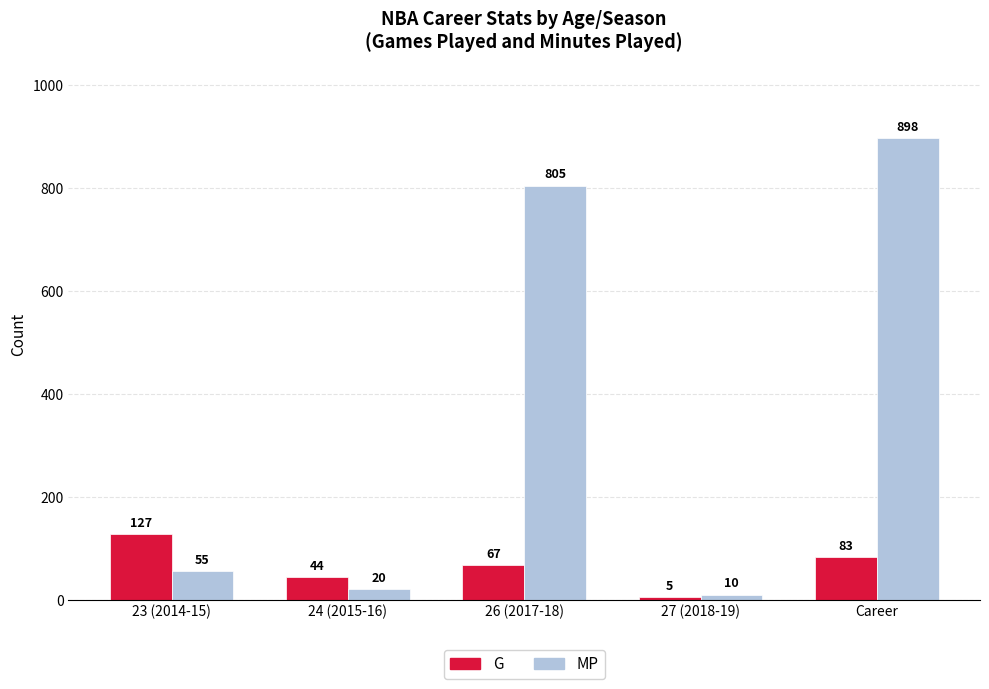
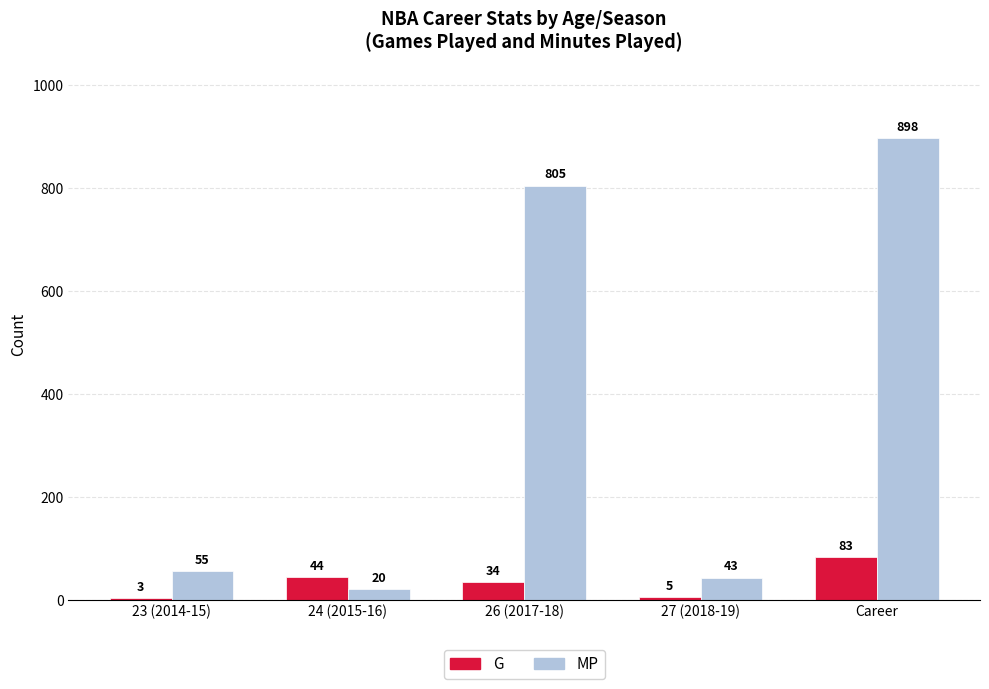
  {
    "G": {
-     "23 (2014-15)": 127,
+     "23 (2014-15)": 3,
      "24 (2015-16)": 44,
-     "26 (2017-18)": 67,
+     "26 (2017-18)": 34,
      "27 (2018-19)": 5,
      "Career": 83
    },
    "MP": {
      "23 (2014-15)": 55,
      "24 (2015-16)": 20,
      "26 (2017-18)": 805,
-     "27 (2018-19)": 10,
+     "27 (2018-19)": 43,
      "Career": 898
    }
  }
